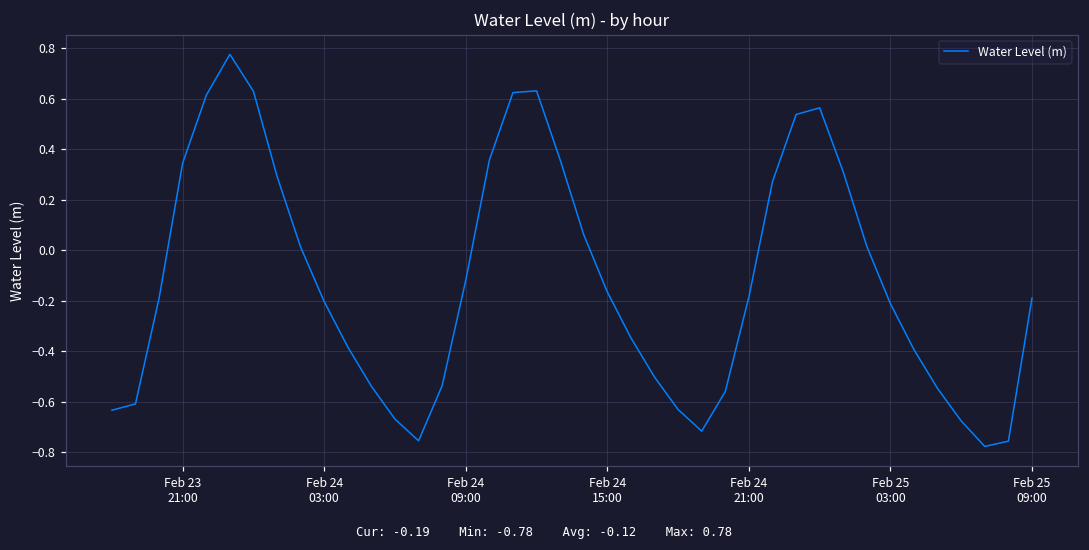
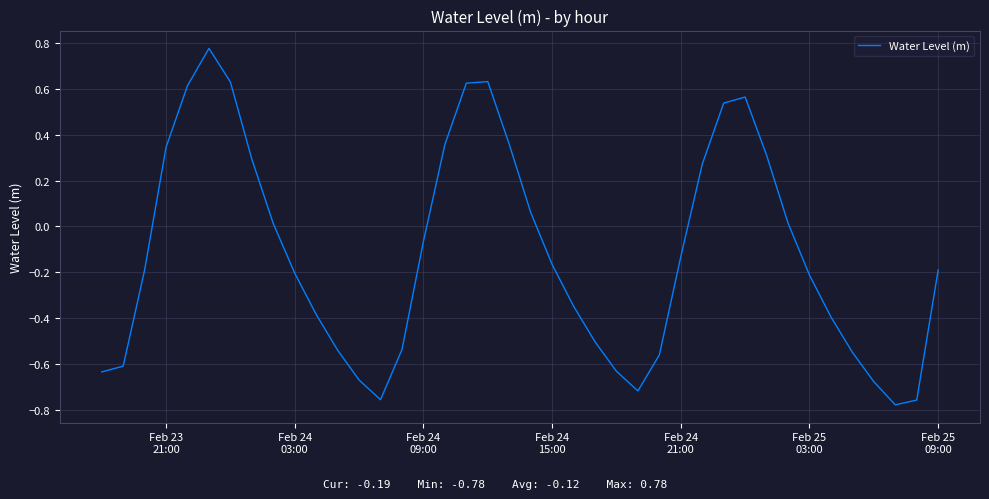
  {
    "Feb 23 21:00": 0.35,
    "Feb 24 03:00": -0.20,
-   "Feb 24 09:00": -0.12,
+   "Feb 24 09:00": -0.06,
    "Feb 24 15:00": -0.17,
-   "Feb 24 21:00": -0.19,
+   "Feb 24 21:00": -0.13,
    "Feb 25 03:00": -0.21,
    "Feb 25 09:00": -0.19
  }
